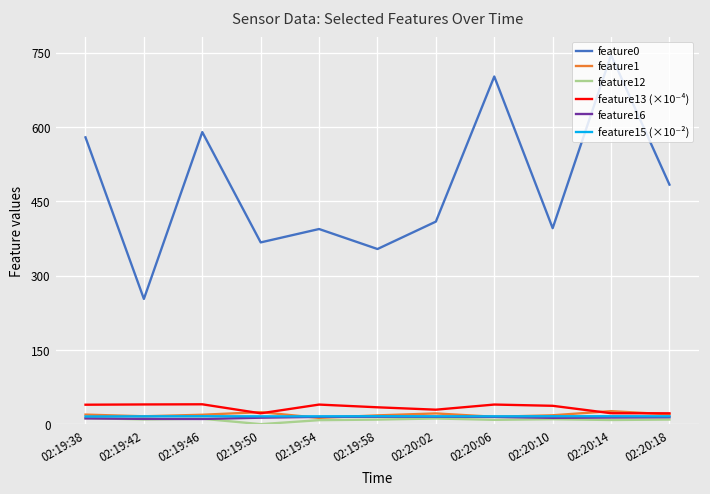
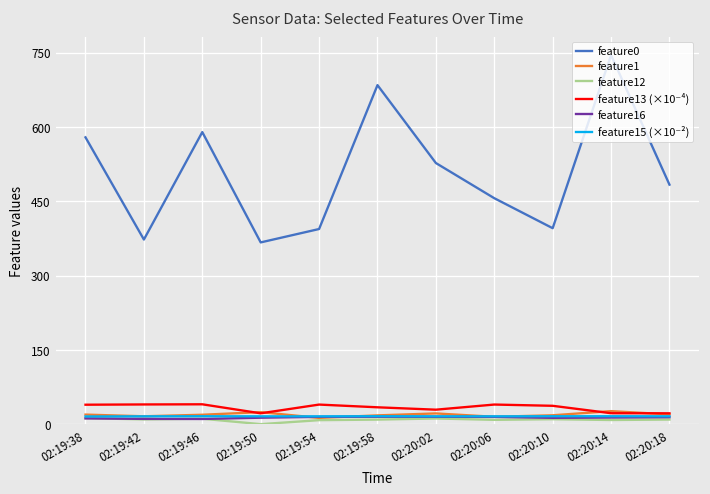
  {
    "feature0": {
      "02:19:38": 580,
-     "02:19:42": 250,
+     "02:19:42": 370,
      "02:19:46": 590,
      "02:19:50": 370,
      "02:19:54": 390,
-     "02:19:58": 350,
-     "02:20:02": 410,
-     "02:20:06": 700,
+     "02:19:58": 680,
+     "02:20:02": 530,
+     "02:20:06": 460,
      "02:20:10": 400,
      "02:20:18": 480
    },
    "feature12": {
      "02:19:50": 0
    },
    "feature13 (×10⁻⁴)": {
      "02:19:38": 40,
      "02:19:42": 40,
      "02:19:46": 40,
      "02:19:54": 40,
      "02:19:58": 30,
      "02:20:02": 30,
      "02:20:06": 40,
      "02:20:10": 40
    }
  }
